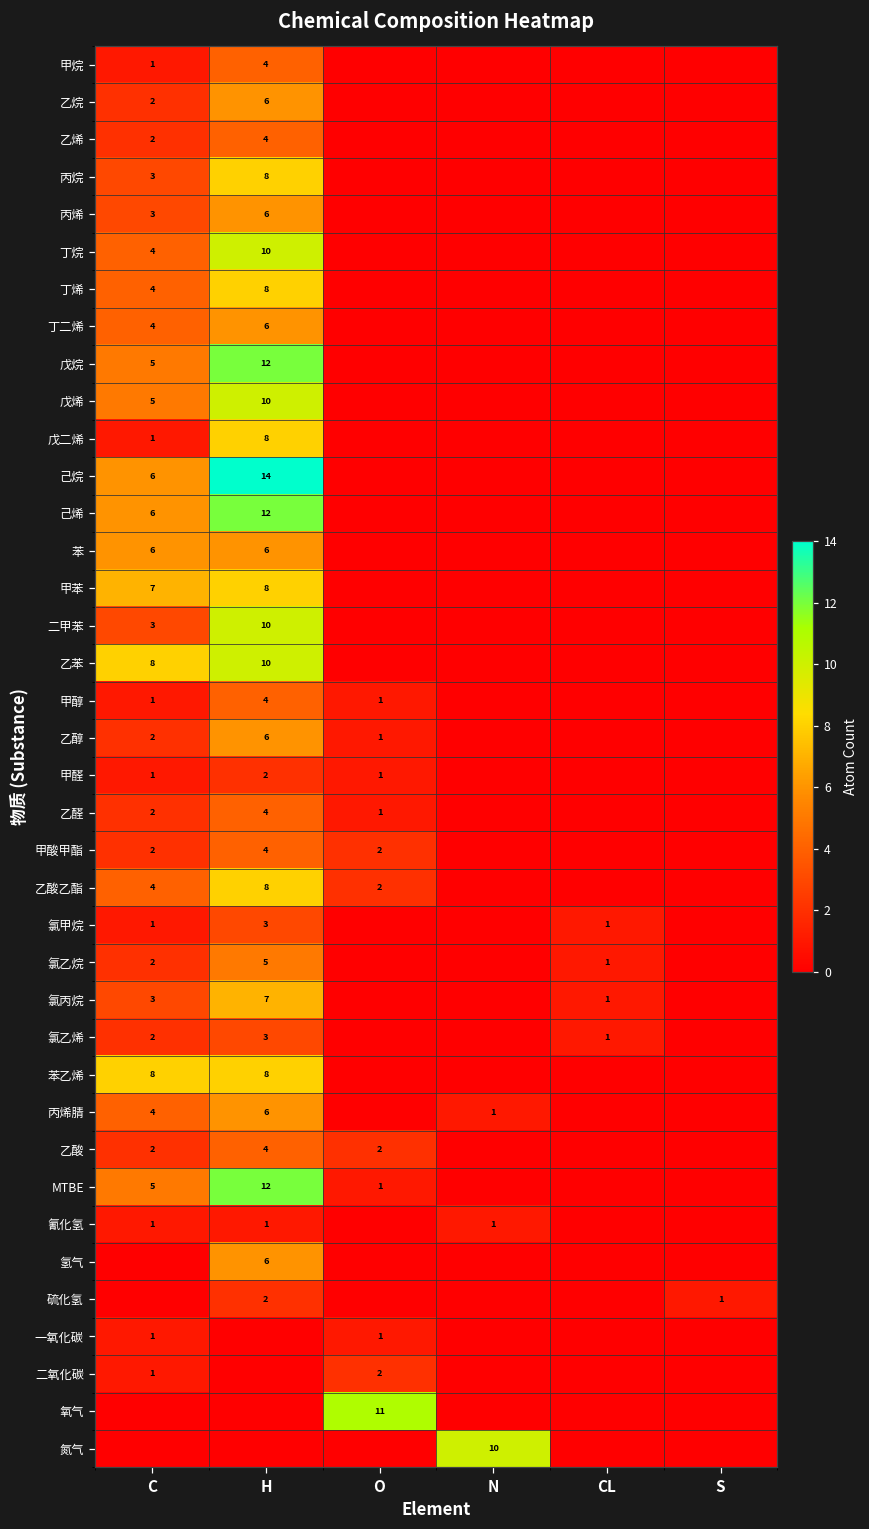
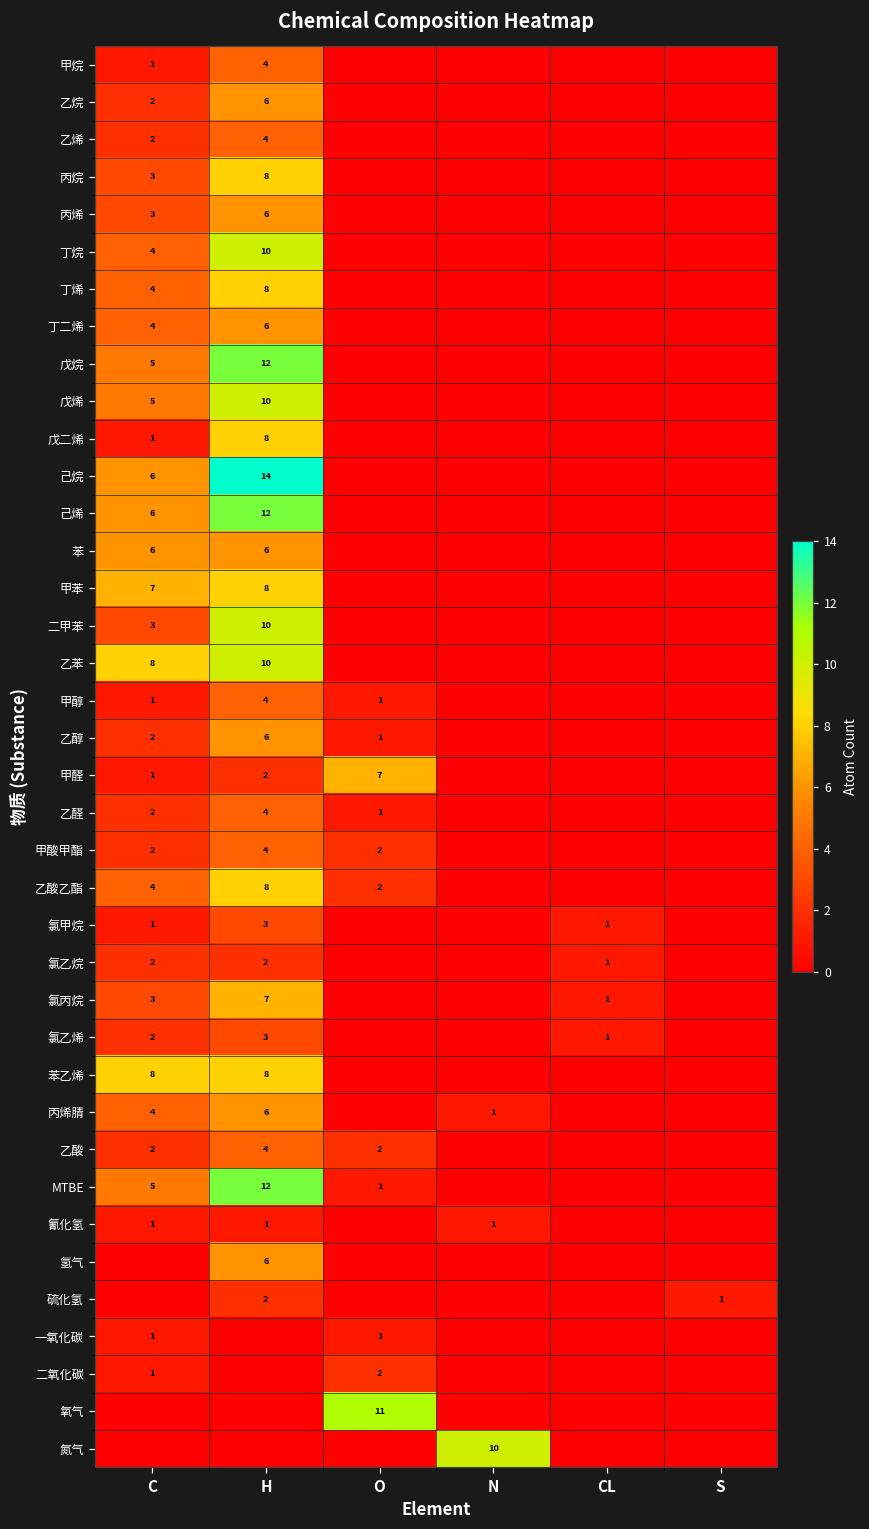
  {
    "甲烷": {
      "C": 1,
      "H": 4
    },
    "乙烷": {
      "C": 2,
      "H": 6
    },
    "乙烯": {
      "C": 2,
      "H": 4
    },
    "丙烷": {
      "C": 3,
      "H": 8
    },
    "丙烯": {
      "C": 3,
      "H": 6
    },
    "丁烷": {
      "C": 4,
      "H": 10
    },
    "丁烯": {
      "C": 4,
      "H": 8
    },
    "丁二烯": {
      "C": 4,
      "H": 6
    },
    "戊烷": {
      "C": 5,
      "H": 12
    },
    "戊烯": {
      "C": 5,
      "H": 10
    },
    "戊二烯": {
      "C": 1,
      "H": 8
    },
    "己烷": {
      "C": 6,
      "H": 14
    },
    "己烯": {
      "C": 6,
      "H": 12
    },
    "苯": {
      "C": 6,
      "H": 6
    },
    "甲苯": {
      "C": 7,
      "H": 8
    },
    "二甲苯": {
      "C": 3,
      "H": 10
    },
    "乙苯": {
      "C": 8,
      "H": 10
    },
    "甲醇": {
      "C": 1,
      "H": 4,
      "O": 1
    },
    "乙醇": {
      "C": 2,
      "H": 6,
      "O": 1
    },
    "甲醛": {
      "C": 1,
      "H": 2,
-     "O": 1
+     "O": 7
    },
    "乙醛": {
      "C": 2,
      "H": 4,
      "O": 1
    },
    "甲酸甲酯": {
      "C": 2,
      "H": 4,
      "O": 2
    },
    "乙酸乙酯": {
      "C": 4,
      "H": 8,
      "O": 2
    },
    "氯甲烷": {
      "C": 1,
      "H": 3,
      "CL": 1
    },
    "氯乙烷": {
      "C": 2,
-     "H": 5,
+     "H": 2,
      "CL": 1
    },
    "氯丙烷": {
      "C": 3,
      "H": 7,
      "CL": 1
    },
    "氯乙烯": {
      "C": 2,
      "H": 3,
      "CL": 1
    },
    "苯乙烯": {
      "C": 8,
      "H": 8
    },
    "丙烯腈": {
      "C": 4,
      "H": 6,
      "N": 1
    },
    "乙酸": {
      "C": 2,
      "H": 4,
      "O": 2
    },
    "MTBE": {
      "C": 5,
      "H": 12,
      "O": 1
    },
    "氰化氢": {
      "C": 1,
      "H": 1,
      "N": 1
    },
    "氢气": {
      "H": 6
    },
    "硫化氢": {
      "H": 2,
      "S": 1
    },
    "一氧化碳": {
      "C": 1,
      "O": 1
    },
    "二氧化碳": {
      "C": 1,
      "O": 2
    },
    "氧气": {
      "O": 11
    },
    "氮气": {
      "N": 10
    }
  }
